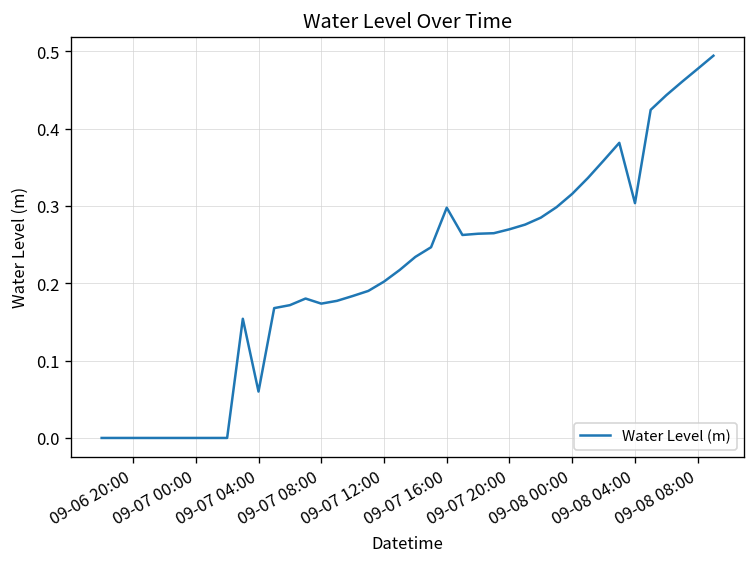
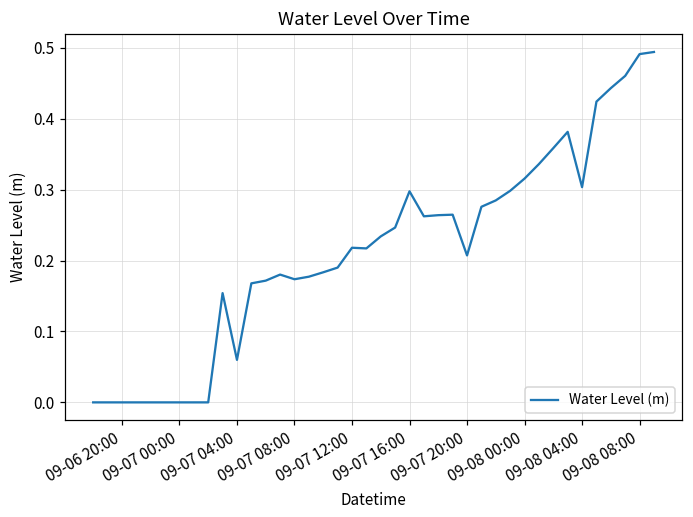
  {
    "09-06 20:00": 0.00,
    "09-07 00:00": 0.00,
    "09-07 04:00": 0.06,
    "09-07 08:00": 0.17,
-   "09-07 12:00": 0.20,
+   "09-07 12:00": 0.22,
    "09-07 16:00": 0.30,
-   "09-07 20:00": 0.27,
+   "09-07 20:00": 0.21,
    "09-08 00:00": 0.32,
    "09-08 04:00": 0.30,
-   "09-08 08:00": 0.48
+   "09-08 08:00": 0.49
  }
